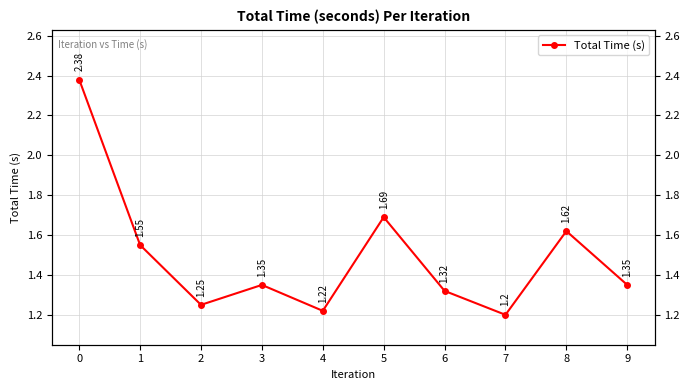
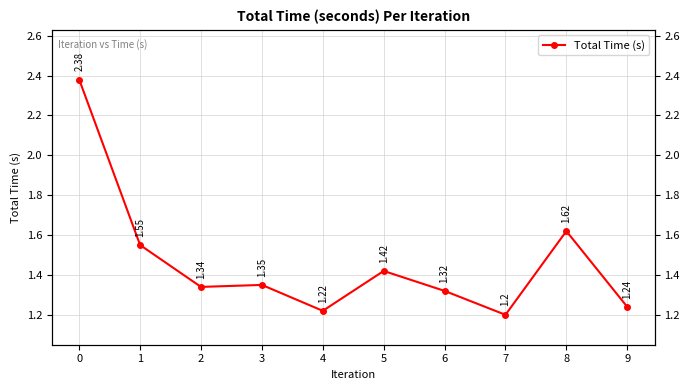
  {
    "0": 2.38,
    "1": 1.55,
-   "2": 1.25,
+   "2": 1.34,
    "3": 1.35,
    "4": 1.22,
-   "5": 1.69,
+   "5": 1.42,
    "6": 1.32,
    "7": 1.2,
    "8": 1.62,
-   "9": 1.35
+   "9": 1.24
  }
